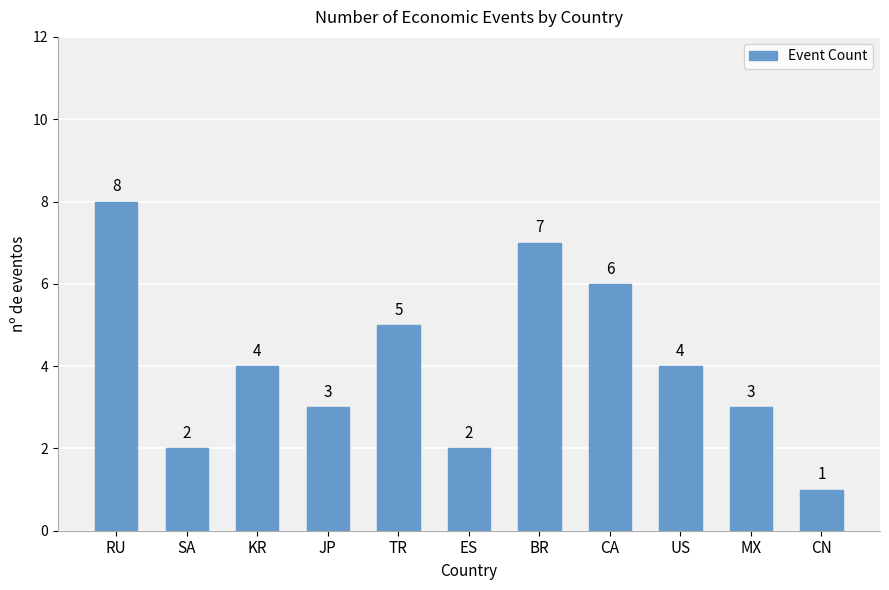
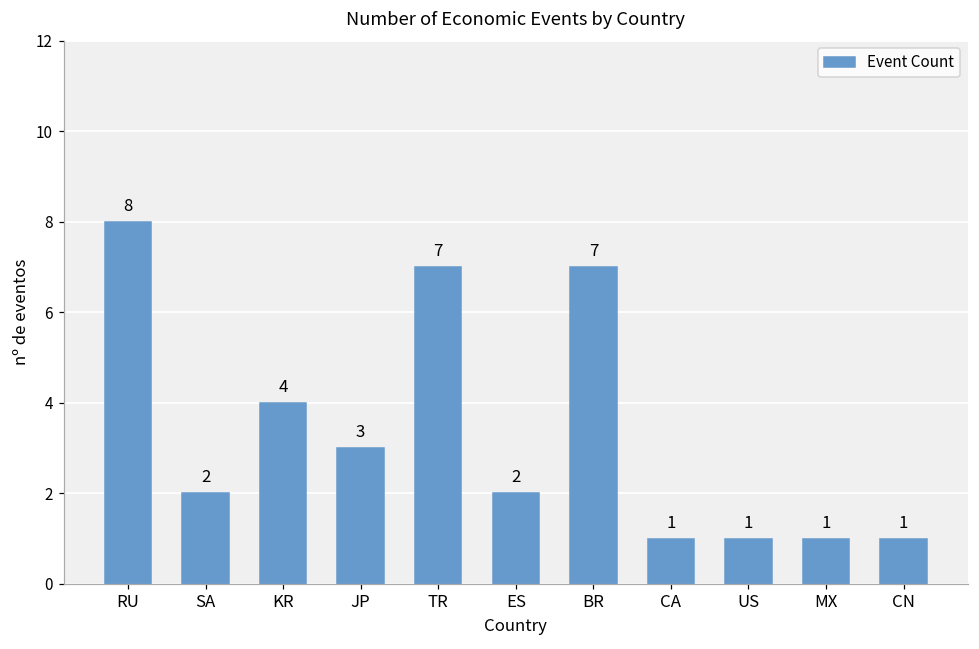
  {
    "RU": 8,
    "SA": 2,
    "KR": 4,
    "JP": 3,
-   "TR": 5,
+   "TR": 7,
    "ES": 2,
    "BR": 7,
-   "CA": 6,
-   "US": 4,
-   "MX": 3,
+   "CA": 1,
+   "US": 1,
+   "MX": 1,
    "CN": 1
  }
